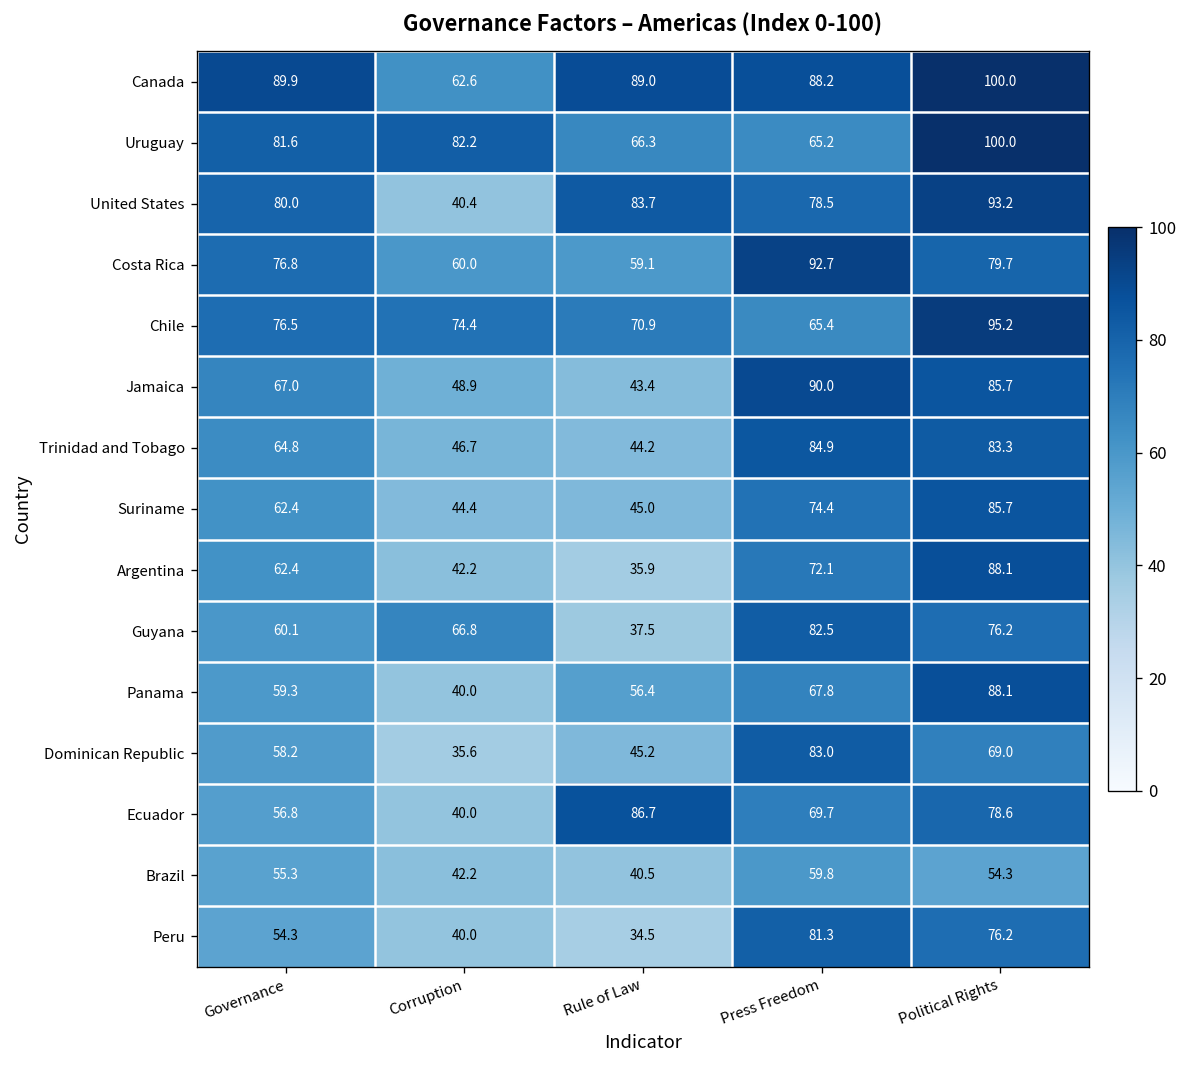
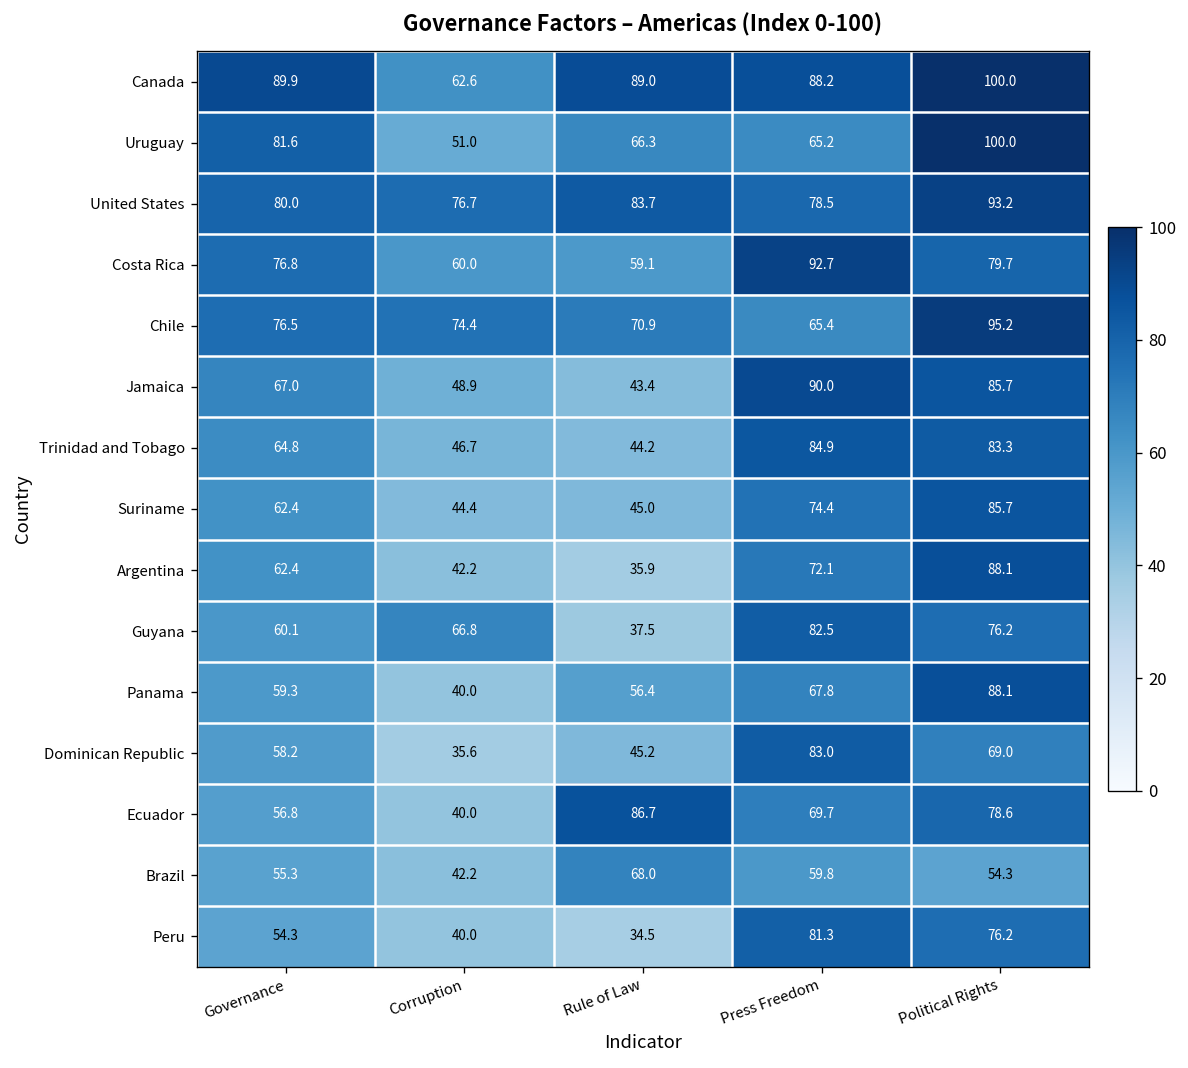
  {
    "Canada": {
      "Governance": 89.9,
      "Corruption": 62.6,
      "Rule of Law": 89.0,
      "Press Freedom": 88.2,
      "Political Rights": 100.0
    },
    "Uruguay": {
      "Governance": 81.6,
-     "Corruption": 82.2,
+     "Corruption": 51.0,
      "Rule of Law": 66.3,
      "Press Freedom": 65.2,
      "Political Rights": 100.0
    },
    "United States": {
      "Governance": 80.0,
-     "Corruption": 40.4,
+     "Corruption": 76.7,
      "Rule of Law": 83.7,
      "Press Freedom": 78.5,
      "Political Rights": 93.2
    },
    "Costa Rica": {
      "Governance": 76.8,
      "Corruption": 60.0,
      "Rule of Law": 59.1,
      "Press Freedom": 92.7,
      "Political Rights": 79.7
    },
    "Chile": {
      "Governance": 76.5,
      "Corruption": 74.4,
      "Rule of Law": 70.9,
      "Press Freedom": 65.4,
      "Political Rights": 95.2
    },
    "Jamaica": {
      "Governance": 67.0,
      "Corruption": 48.9,
      "Rule of Law": 43.4,
      "Press Freedom": 90.0,
      "Political Rights": 85.7
    },
    "Trinidad and Tobago": {
      "Governance": 64.8,
      "Corruption": 46.7,
      "Rule of Law": 44.2,
      "Press Freedom": 84.9,
      "Political Rights": 83.3
    },
    "Suriname": {
      "Governance": 62.4,
      "Corruption": 44.4,
      "Rule of Law": 45.0,
      "Press Freedom": 74.4,
      "Political Rights": 85.7
    },
    "Argentina": {
      "Governance": 62.4,
      "Corruption": 42.2,
      "Rule of Law": 35.9,
      "Press Freedom": 72.1,
      "Political Rights": 88.1
    },
    "Guyana": {
      "Governance": 60.1,
      "Corruption": 66.8,
      "Rule of Law": 37.5,
      "Press Freedom": 82.5,
      "Political Rights": 76.2
    },
    "Panama": {
      "Governance": 59.3,
      "Corruption": 40.0,
      "Rule of Law": 56.4,
      "Press Freedom": 67.8,
      "Political Rights": 88.1
    },
    "Dominican Republic": {
      "Governance": 58.2,
      "Corruption": 35.6,
      "Rule of Law": 45.2,
      "Press Freedom": 83.0,
      "Political Rights": 69.0
    },
    "Ecuador": {
      "Governance": 56.8,
      "Corruption": 40.0,
      "Rule of Law": 86.7,
      "Press Freedom": 69.7,
      "Political Rights": 78.6
    },
    "Brazil": {
      "Governance": 55.3,
      "Corruption": 42.2,
-     "Rule of Law": 40.5,
+     "Rule of Law": 68.0,
      "Press Freedom": 59.8,
      "Political Rights": 54.3
    },
    "Peru": {
      "Governance": 54.3,
      "Corruption": 40.0,
      "Rule of Law": 34.5,
      "Press Freedom": 81.3,
      "Political Rights": 76.2
    }
  }
